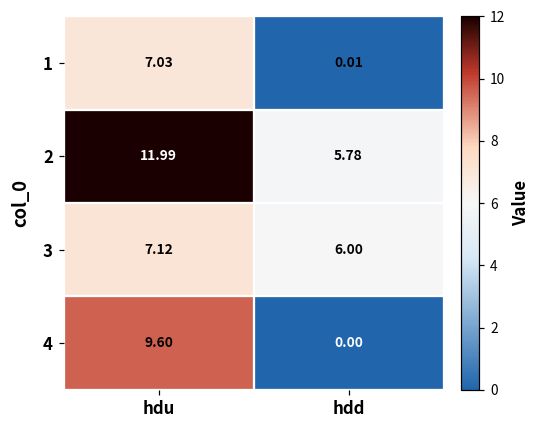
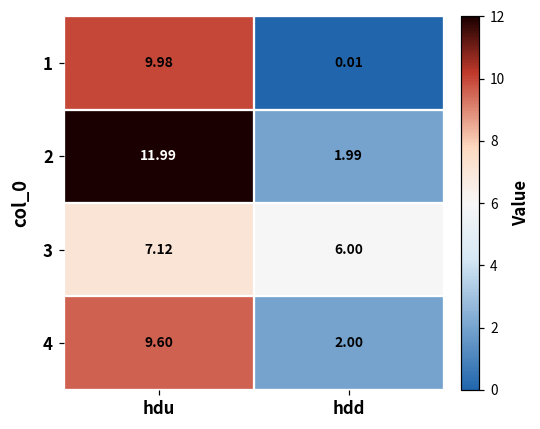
  {
    "1": {
-     "hdu": 7.03,
+     "hdu": 9.98,
      "hdd": 0.01
    },
    "2": {
      "hdu": 11.99,
-     "hdd": 5.78
+     "hdd": 1.99
    },
    "3": {
      "hdu": 7.12,
      "hdd": 6.00
    },
    "4": {
      "hdu": 9.60,
-     "hdd": 0.00
+     "hdd": 2.00
    }
  }
